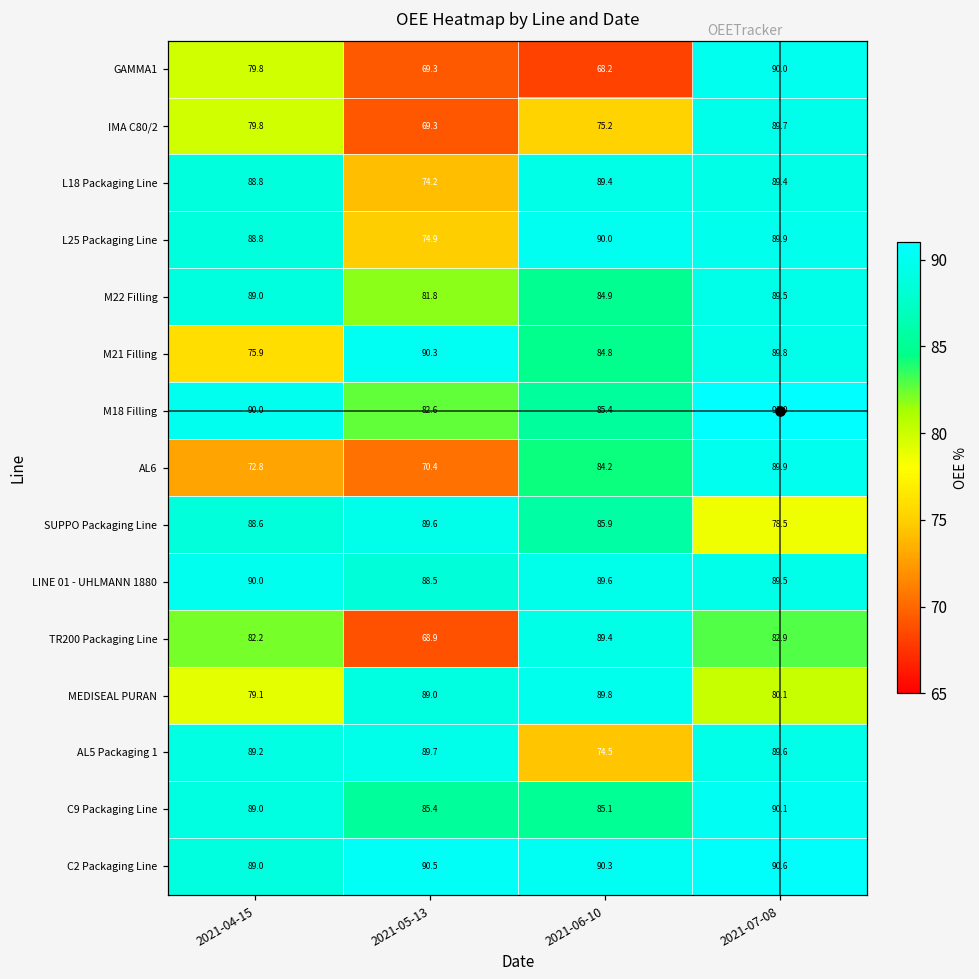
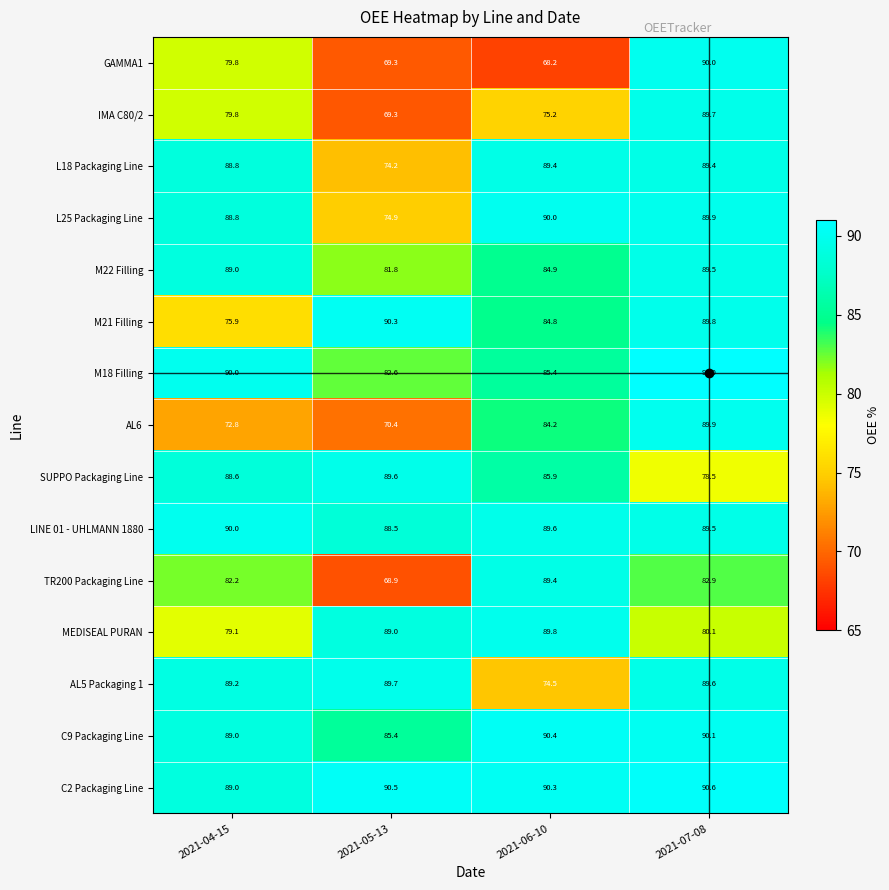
  {
    "GAMMA1": {
      "2021-04-15": 79.8,
      "2021-05-13": 69.3,
      "2021-06-10": 68.2,
      "2021-07-08": 90.0
    },
    "IMA C80/2": {
      "2021-04-15": 79.8,
      "2021-05-13": 69.3,
      "2021-06-10": 75.2,
      "2021-07-08": 89.7
    },
    "L18 Packaging Line": {
      "2021-04-15": 88.8,
      "2021-05-13": 74.2,
      "2021-06-10": 89.4,
      "2021-07-08": 89.4
    },
    "L25 Packaging Line": {
      "2021-04-15": 88.8,
      "2021-05-13": 74.9,
      "2021-06-10": 90.0,
      "2021-07-08": 89.9
    },
    "M22 Filling": {
      "2021-04-15": 89.0,
      "2021-05-13": 81.8,
      "2021-06-10": 84.9,
      "2021-07-08": 89.5
    },
    "M21 Filling": {
      "2021-04-15": 75.9,
      "2021-05-13": 90.3,
      "2021-06-10": 84.8,
      "2021-07-08": 89.8
    },
    "M18 Filling": {
      "2021-04-15": 90.0,
      "2021-05-13": 82.6,
      "2021-06-10": 85.4
    },
    "AL6": {
      "2021-04-15": 72.8,
      "2021-05-13": 70.4,
      "2021-06-10": 84.2,
      "2021-07-08": 89.9
    },
    "SUPPO Packaging Line": {
      "2021-04-15": 88.6,
      "2021-05-13": 89.6,
      "2021-06-10": 85.9,
      "2021-07-08": 78.5
    },
    "LINE 01 - UHLMANN 1880": {
      "2021-04-15": 90.0,
      "2021-05-13": 88.5,
      "2021-06-10": 89.6,
      "2021-07-08": 89.5
    },
    "TR200 Packaging Line": {
      "2021-04-15": 82.2,
      "2021-05-13": 68.9,
      "2021-06-10": 89.4,
      "2021-07-08": 82.9
    },
    "MEDISEAL PURAN": {
      "2021-04-15": 79.1,
      "2021-05-13": 89.0,
      "2021-06-10": 89.8,
      "2021-07-08": 80.1
    },
    "AL5 Packaging 1": {
      "2021-04-15": 89.2,
      "2021-05-13": 89.7,
      "2021-06-10": 74.5,
      "2021-07-08": 89.6
    },
    "C9 Packaging Line": {
      "2021-04-15": 89.0,
      "2021-05-13": 85.4,
-     "2021-06-10": 85.1,
+     "2021-06-10": 90.4,
      "2021-07-08": 90.1
    },
    "C2 Packaging Line": {
      "2021-04-15": 89.0,
      "2021-05-13": 90.5,
      "2021-06-10": 90.3,
      "2021-07-08": 90.6
    }
  }
